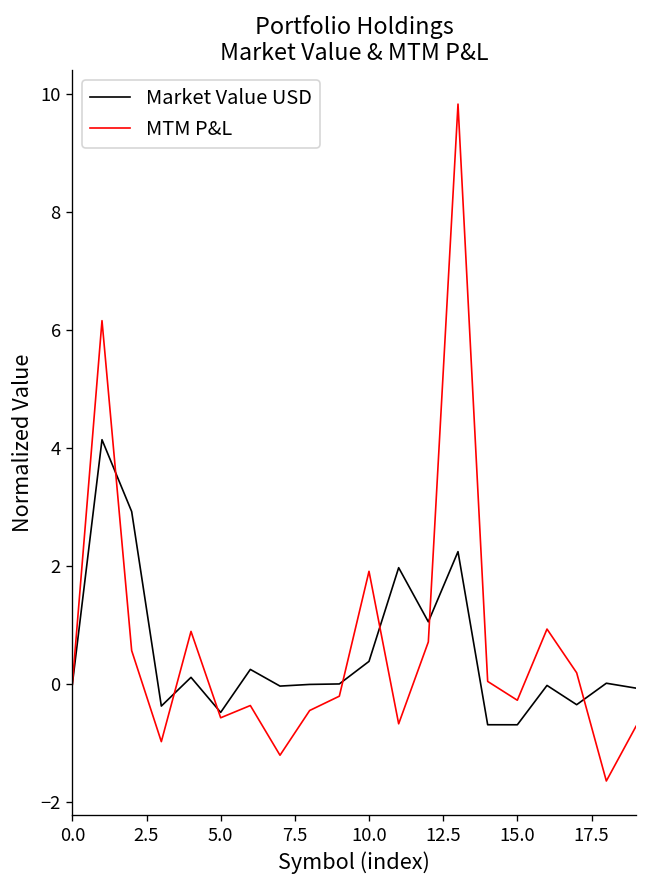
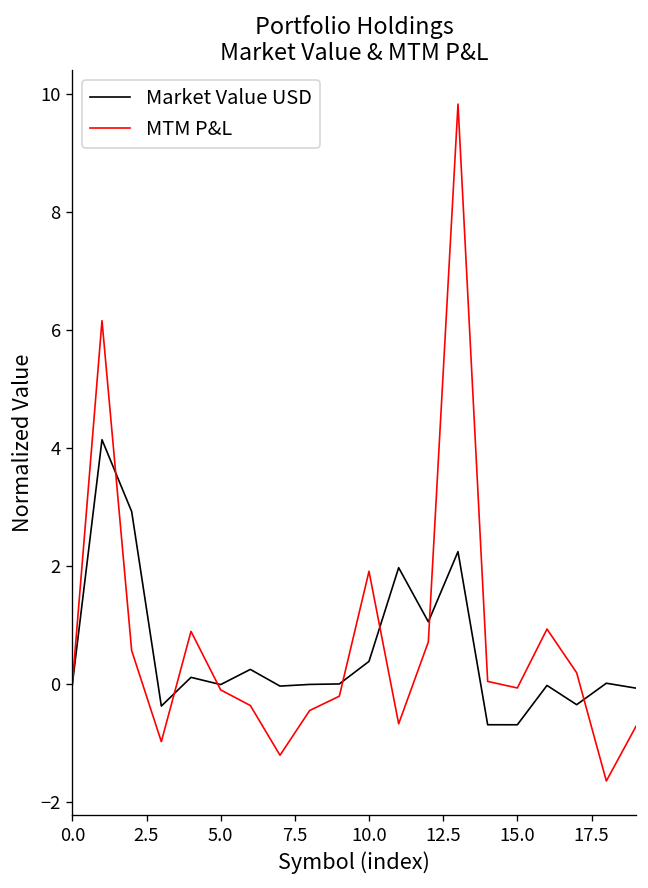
  {
    "Market Value USD": {
-     "5.0": -0.5,
+     "5.0": 0.0,
      "10.0": 0.4,
      "15.0": -0.7
    },
    "MTM P&L": {
-     "5.0": -0.6,
+     "5.0": -0.1,
      "10.0": 1.9,
-     "15.0": -0.3
+     "15.0": -0.1
    }
  }
